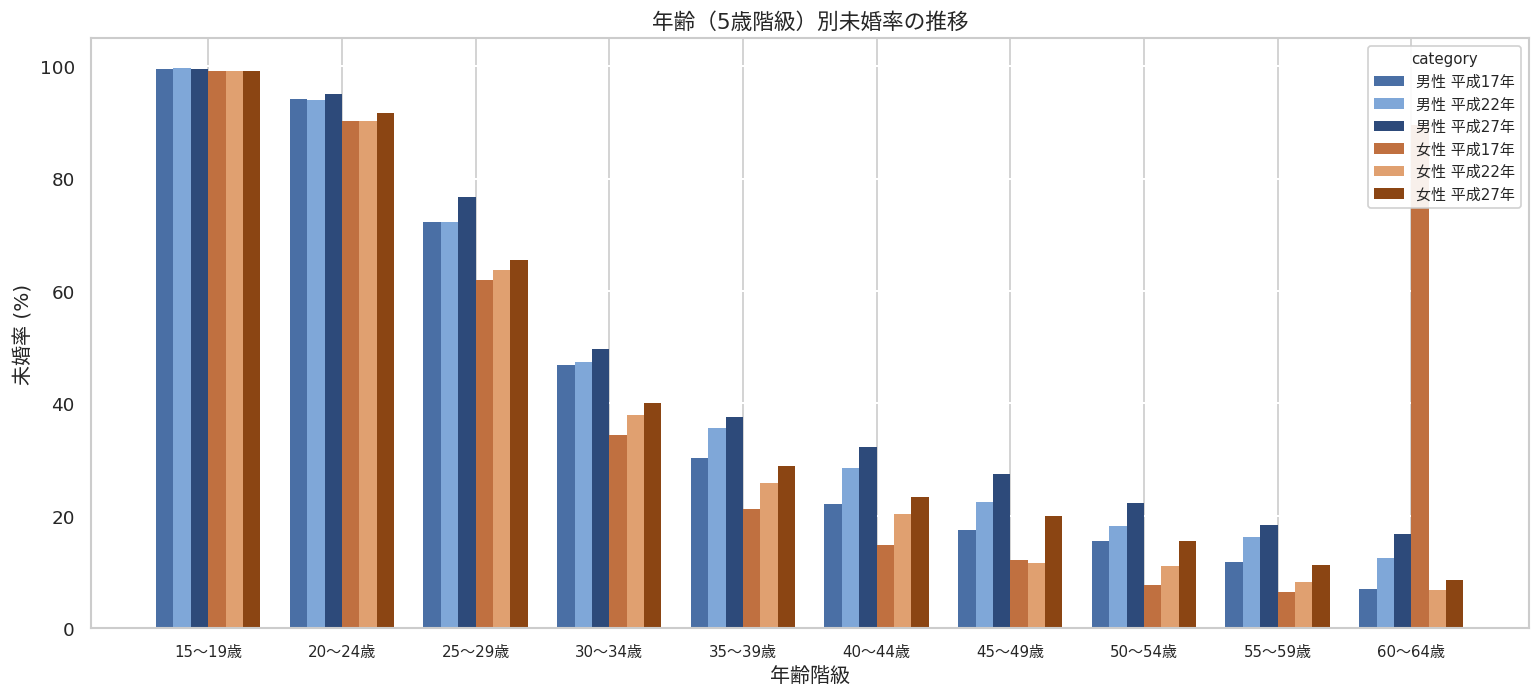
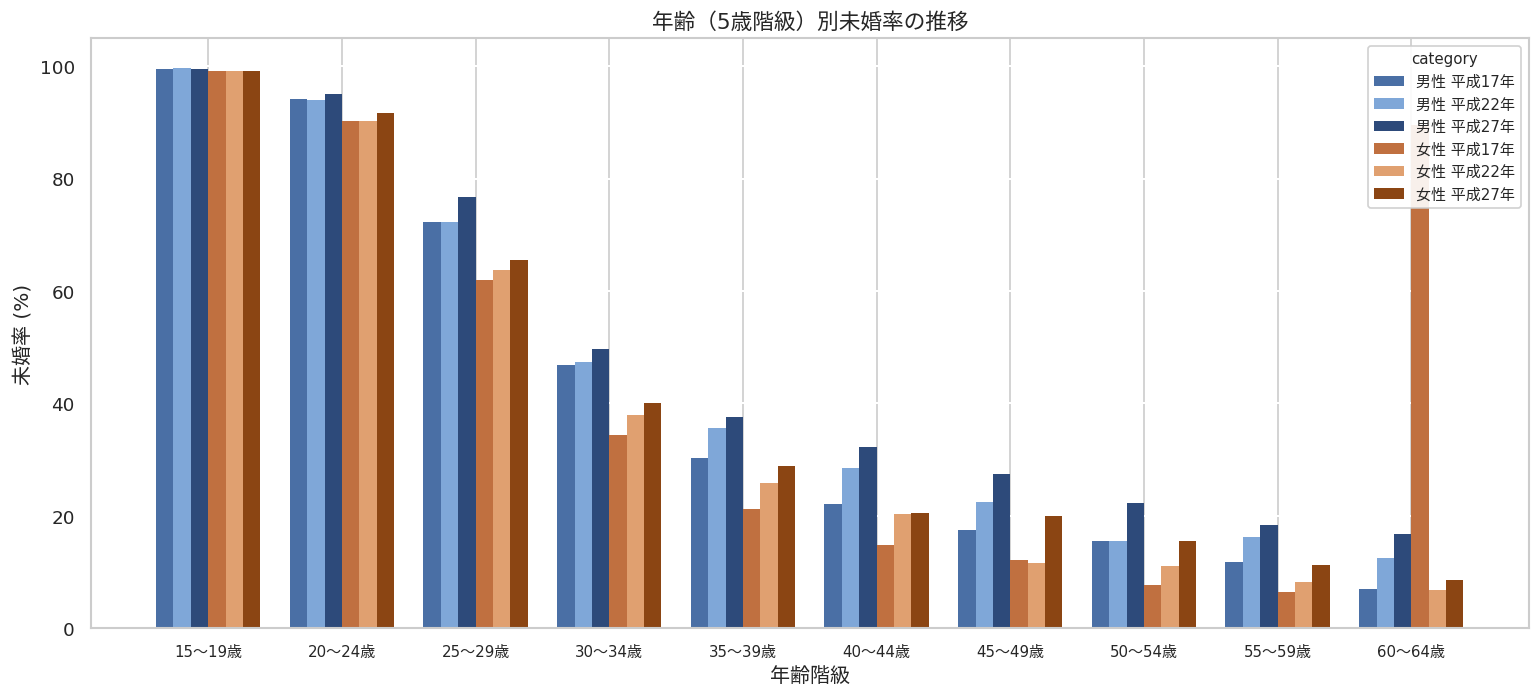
  {
    "男性 平成17年": {
      "15～19歳": 100,
      "20～24歳": 94,
      "25～29歳": 72,
      "30～34歳": 47,
      "35～39歳": 30,
      "40～44歳": 22,
      "45～49歳": 18,
      "50～54歳": 15,
      "55～59歳": 12,
      "60～64歳": 7
    },
    "男性 平成22年": {
      "15～19歳": 100,
      "20～24歳": 94,
      "25～29歳": 72,
      "30～34歳": 47,
      "35～39歳": 36,
      "40～44歳": 29,
      "45～49歳": 23,
-     "50～54歳": 18,
+     "50～54歳": 16,
      "55～59歳": 16,
      "60～64歳": 13
    },
    "男性 平成27年": {
      "15～19歳": 99,
      "20～24歳": 95,
      "25～29歳": 77,
      "30～34歳": 50,
      "35～39歳": 38,
      "40～44歳": 32,
      "45～49歳": 27,
      "50～54歳": 22,
      "55～59歳": 18,
      "60～64歳": 17
    },
    "女性 平成17年": {
      "15～19歳": 99,
      "20～24歳": 90,
      "25～29歳": 62,
      "30～34歳": 34,
      "35～39歳": 21,
      "40～44歳": 15,
      "45～49歳": 12,
      "50～54歳": 8,
      "55～59歳": 6
    },
    "女性 平成22年": {
      "15～19歳": 99,
      "20～24歳": 90,
      "25～29歳": 64,
      "30～34歳": 38,
      "35～39歳": 26,
      "40～44歳": 20,
      "45～49歳": 12,
      "50～54歳": 11,
      "55～59歳": 8,
      "60～64歳": 7
    },
    "女性 平成27年": {
      "15～19歳": 99,
      "20～24歳": 92,
      "25～29歳": 66,
      "30～34歳": 40,
      "35～39歳": 29,
-     "40～44歳": 23,
+     "40～44歳": 21,
      "45～49歳": 20,
      "50～54歳": 15,
      "55～59歳": 11,
      "60～64歳": 9
    }
  }
